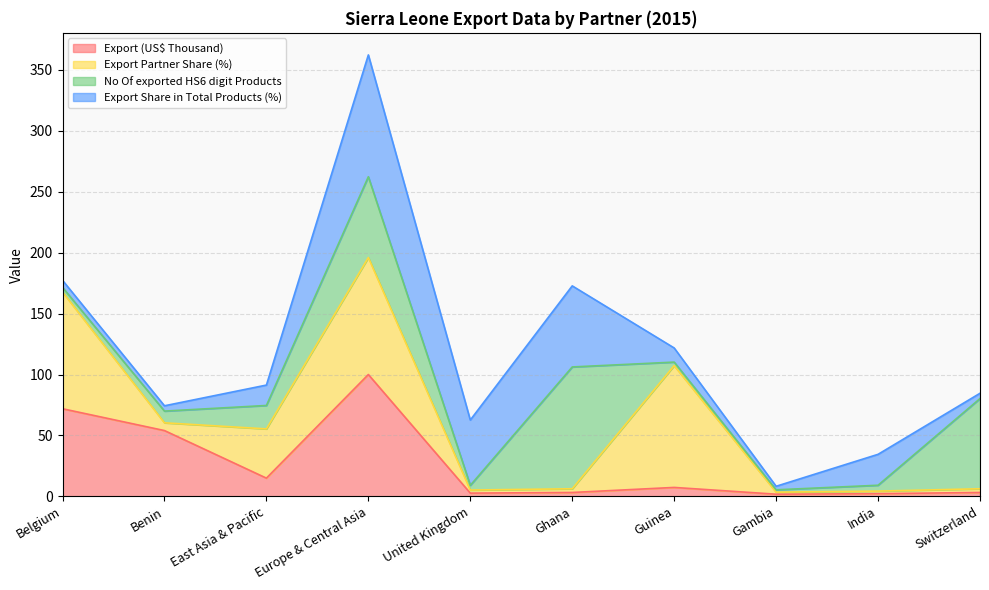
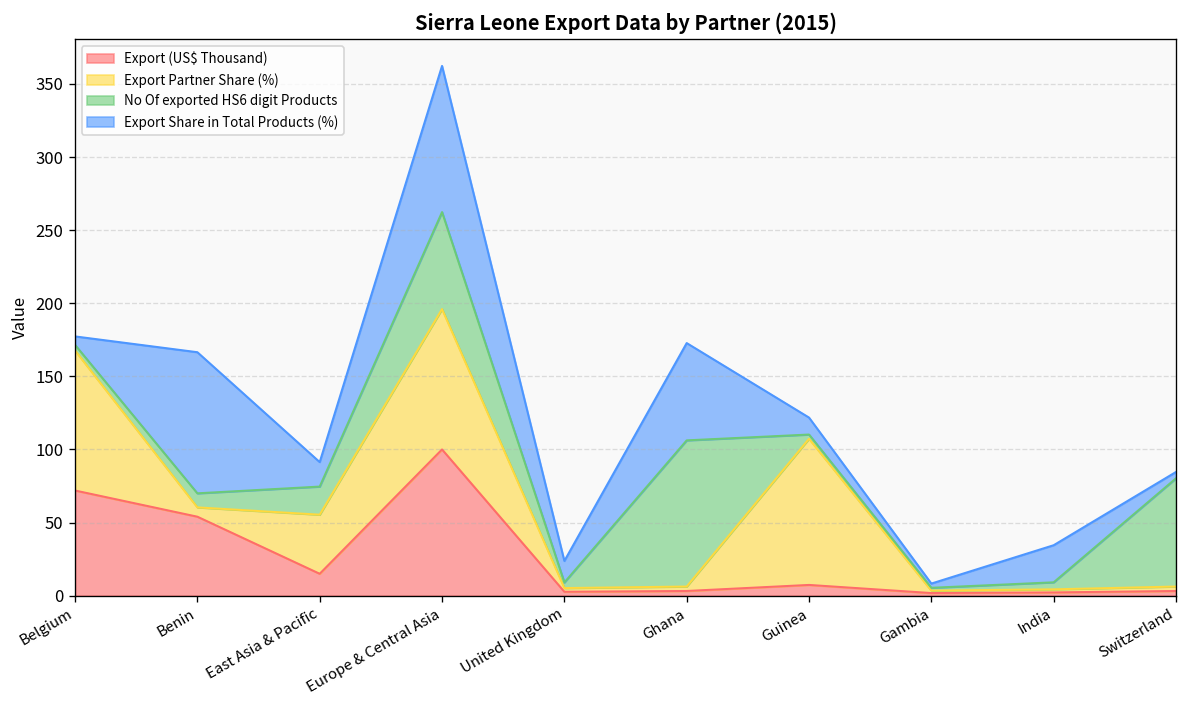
  {
    "Export (US$ Thousand)": {
      "Belgium": 72,
      "Benin": 54,
      "East Asia & Pacific": 15,
      "Europe & Central Asia": 100,
      "United Kingdom": 3,
      "Ghana": 3,
      "Guinea": 7,
      "India": 2,
      "Switzerland": 3
    },
    "Export Partner Share (%)": {
      "Belgium": 96,
      "Benin": 6,
      "East Asia & Pacific": 40,
      "Europe & Central Asia": 96,
      "United Kingdom": 3,
      "Ghana": 3,
      "Guinea": 100,
      "India": 2,
      "Switzerland": 3
    },
    "No Of exported HS6 digit Products": {
      "Belgium": 4,
      "Benin": 10,
      "East Asia & Pacific": 19,
      "Europe & Central Asia": 66,
      "United Kingdom": 4,
      "Ghana": 100,
      "Guinea": 3,
      "India": 5,
      "Switzerland": 74
    },
    "Export Share in Total Products (%)": {
      "Belgium": 6,
-     "Benin": 4,
+     "Benin": 97,
      "East Asia & Pacific": 17,
      "Europe & Central Asia": 100,
-     "United Kingdom": 54,
+     "United Kingdom": 15,
      "Ghana": 67,
      "Guinea": 12,
      "Gambia": 3,
      "India": 25,
      "Switzerland": 4
    }
  }
